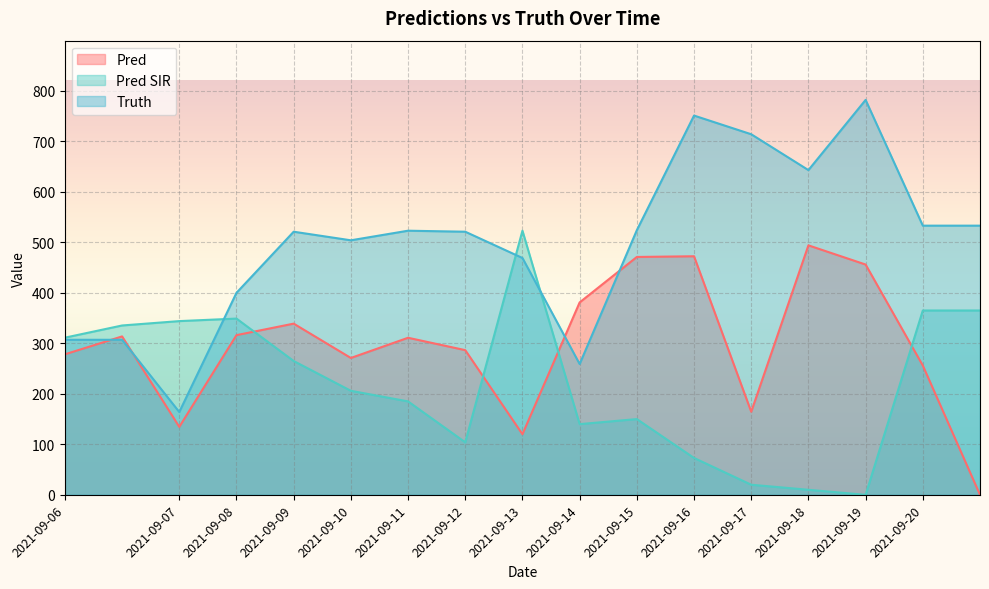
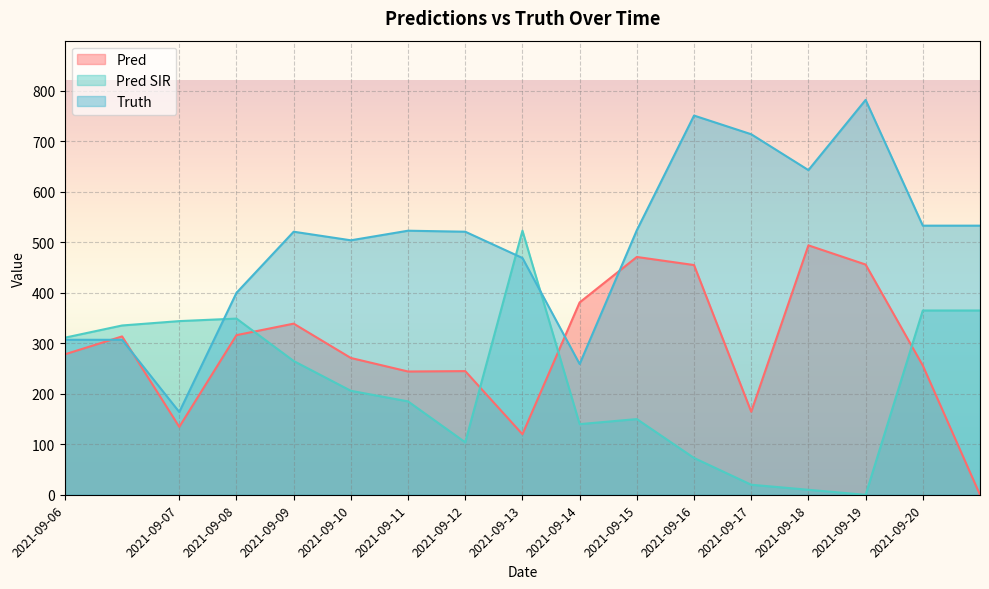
  {
    "Pred": {
      "2021-09-07": 130,
      "2021-09-08": 320,
      "2021-09-09": 340,
      "2021-09-10": 270,
-     "2021-09-11": 310,
-     "2021-09-12": 290,
+     "2021-09-11": 240,
+     "2021-09-12": 250,
      "2021-09-13": 120,
      "2021-09-14": 380,
      "2021-09-15": 470,
-     "2021-09-16": 470,
+     "2021-09-16": 460,
      "2021-09-17": 160,
      "2021-09-18": 490,
      "2021-09-19": 460
    }
  }
